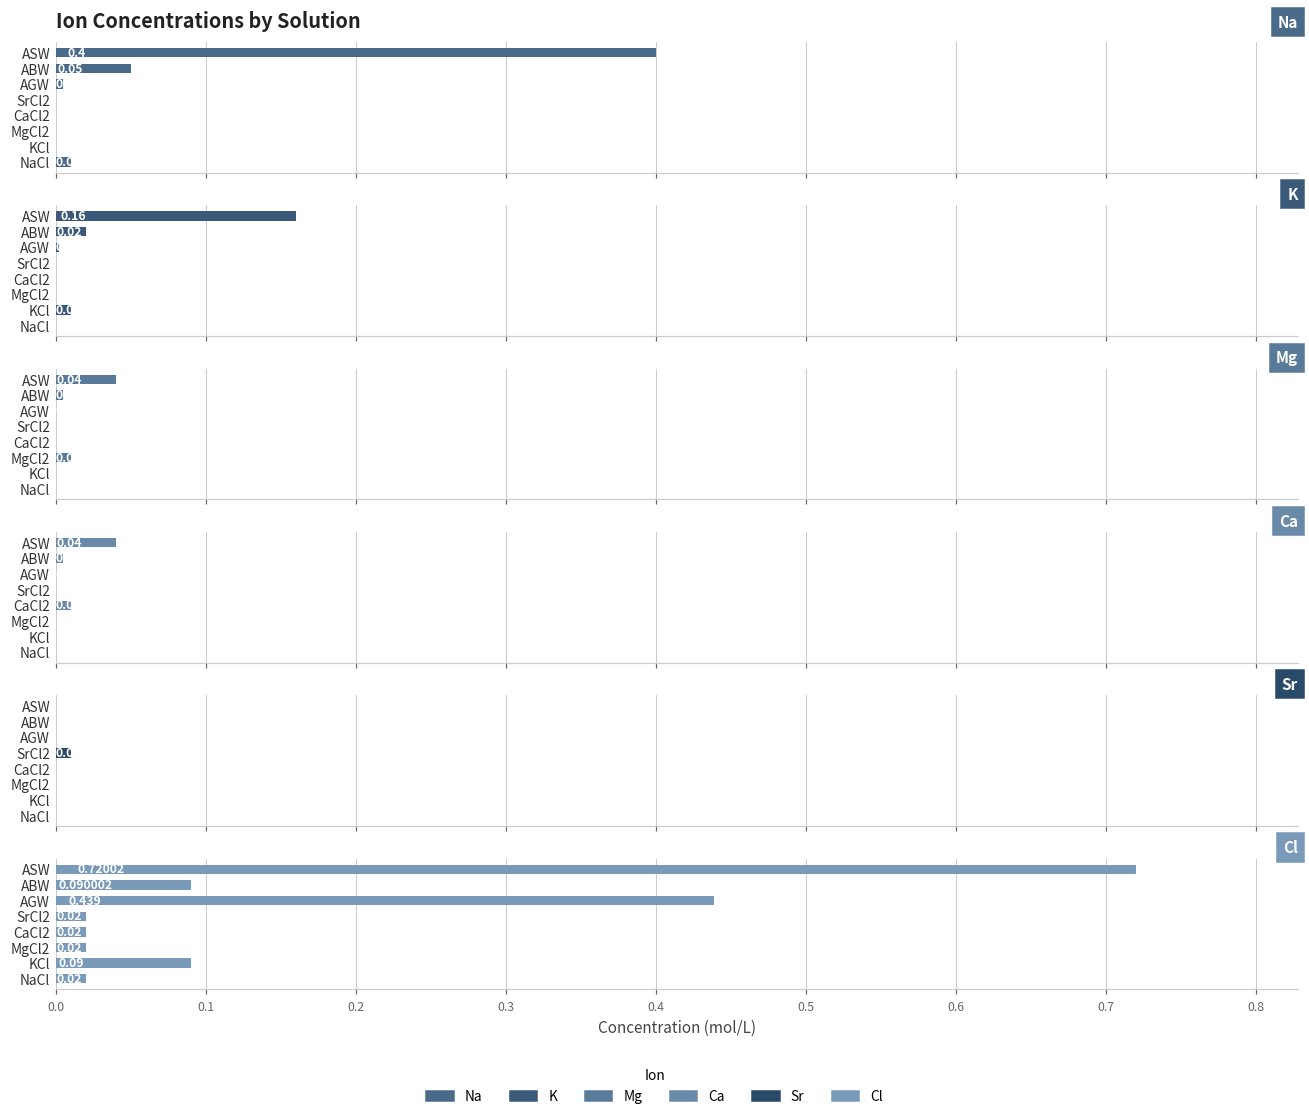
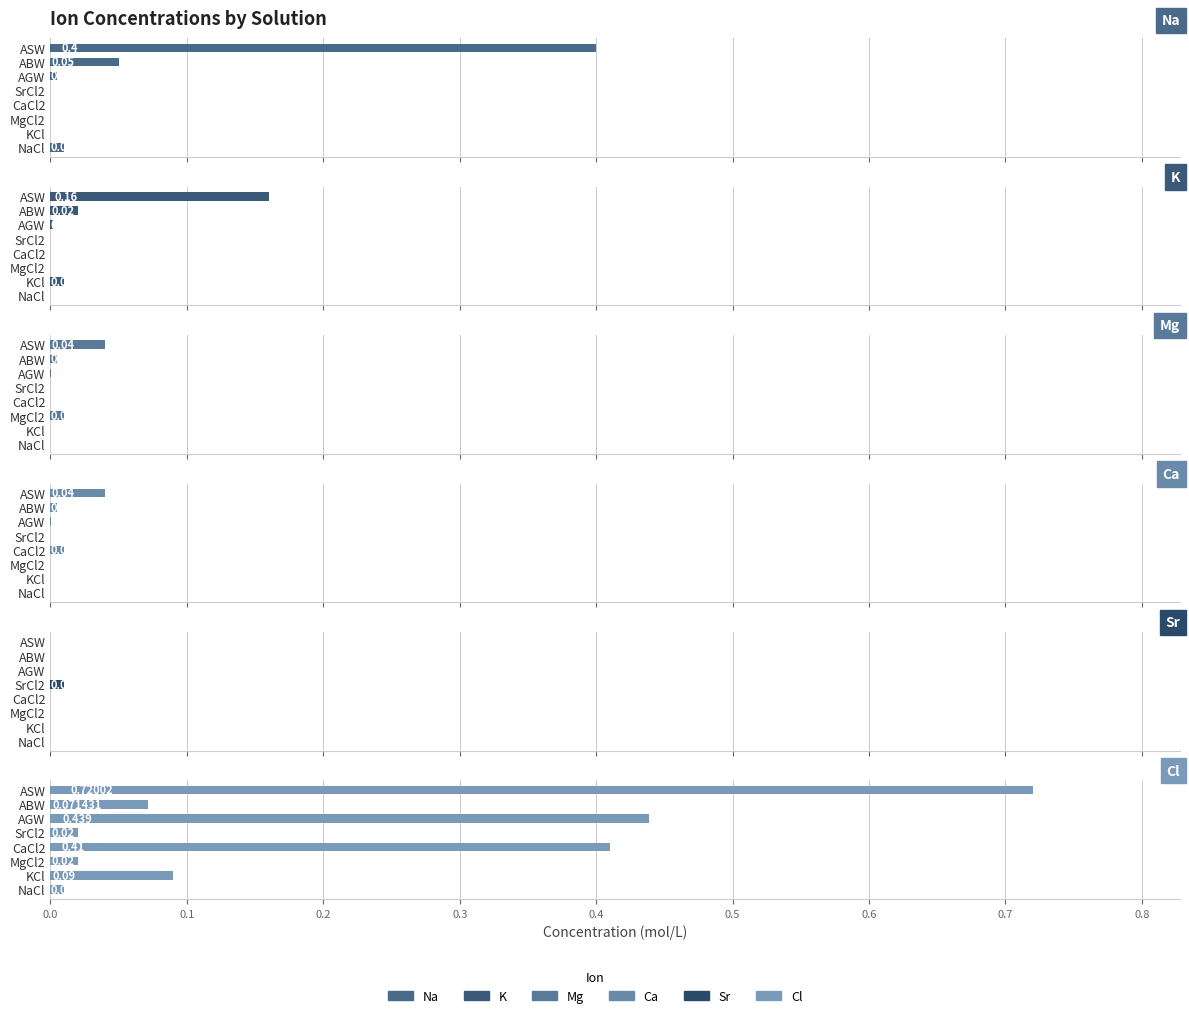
  {
    "Ion Concentrations by Solution": {
      "ASW": 0.4,
      "ABW": 0.05
    },
    "Cl": {
-     "ABW": 0.090,
+     "ABW": 0.071,
      "AGW": 0.439,
      "SrCl2": 0.02,
-     "CaCl2": 0.02,
-     "NaCl": 0.02
+     "CaCl2": 0.41,
+     "NaCl": 0.01
    }
  }
